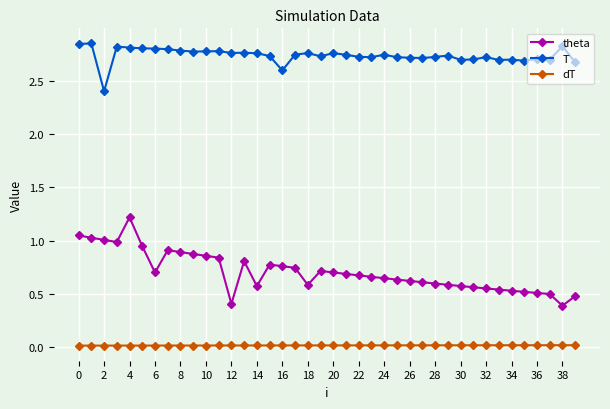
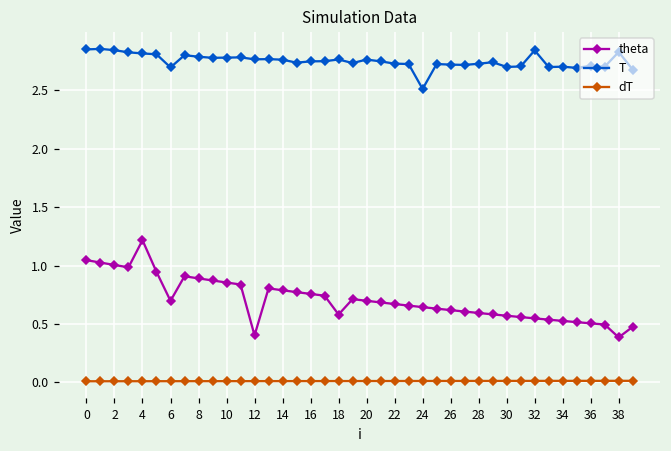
  {
    "theta": {
      "0": 1.05,
      "2": 1.01,
      "4": 1.22,
      "6": 0.70,
      "8": 0.89,
      "10": 0.86,
      "12": 0.40,
-     "14": 0.57,
+     "14": 0.79,
      "16": 0.76,
      "18": 0.58,
      "20": 0.70,
      "22": 0.67,
      "24": 0.64,
      "26": 0.62,
      "28": 0.59,
      "30": 0.57,
      "32": 0.55,
      "34": 0.53,
      "36": 0.51,
      "38": 0.39
    },
    "T": {
      "0": 2.85,
-     "2": 2.41,
+     "2": 2.84,
      "4": 2.82,
-     "6": 2.81,
+     "6": 2.70,
      "8": 2.79,
      "10": 2.78,
      "12": 2.77,
      "14": 2.76,
-     "16": 2.60,
+     "16": 2.75,
      "18": 2.77,
      "20": 2.76,
      "22": 2.73,
-     "24": 2.75,
+     "24": 2.51,
      "26": 2.72,
      "28": 2.73,
      "30": 2.70,
-     "32": 2.73,
+     "32": 2.84,
      "34": 2.70
    },
    "dT": {
      "0": 0.01,
      "2": 0.01,
      "4": 0.01,
      "6": 0.01,
      "8": 0.01,
      "10": 0.01,
      "12": 0.01,
      "14": 0.01,
      "16": 0.01,
      "18": 0.01,
      "20": 0.01,
      "22": 0.01,
      "24": 0.01,
      "26": 0.01,
      "28": 0.01,
      "30": 0.01,
      "32": 0.01,
      "34": 0.01,
      "36": 0.01,
      "38": 0.01
    }
  }
